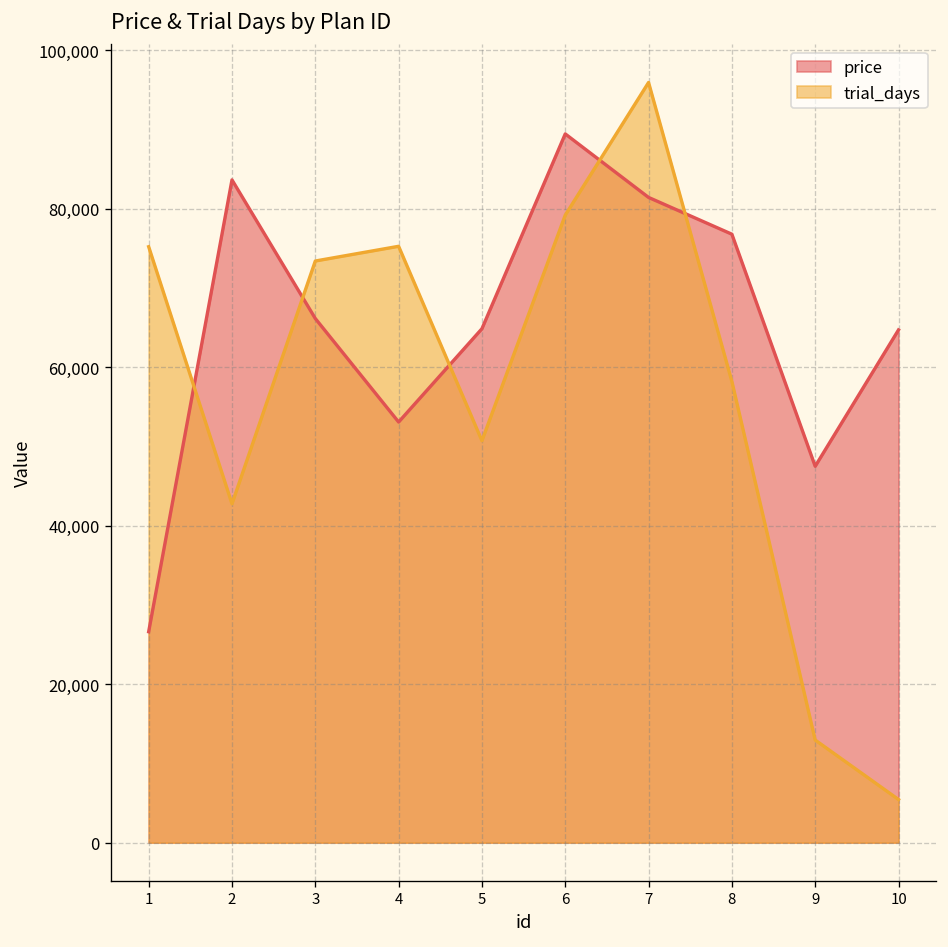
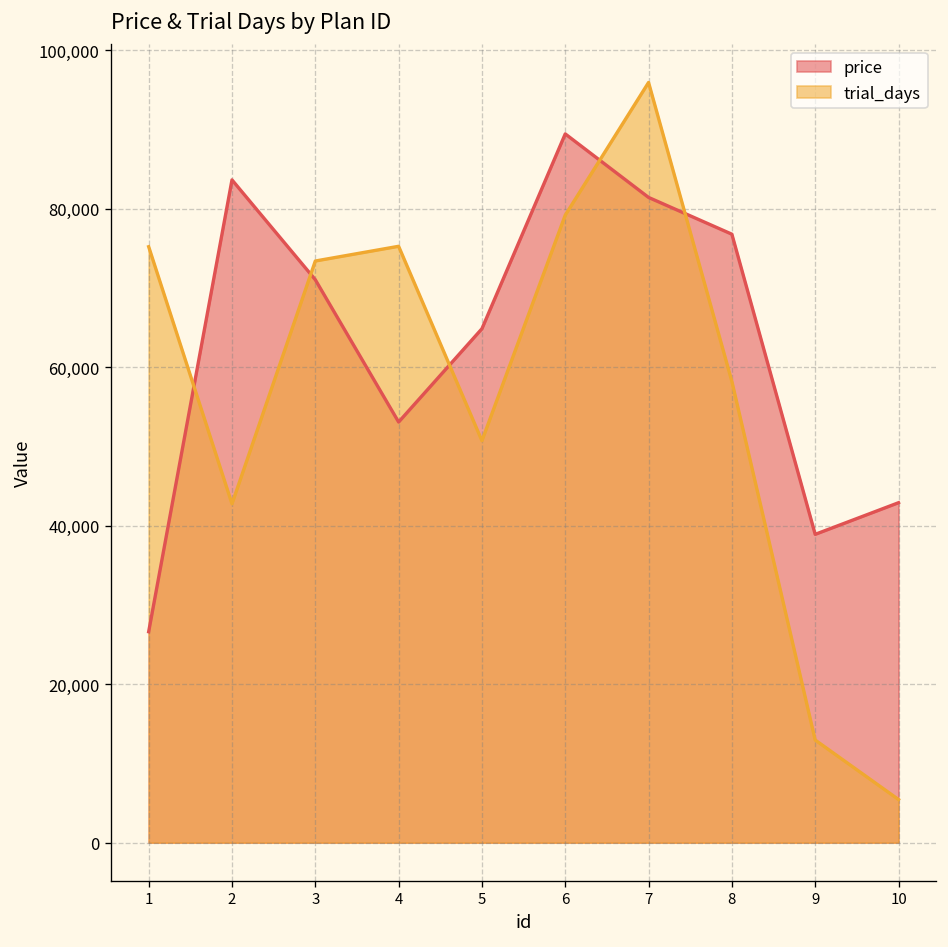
  {
    "price": {
      "1": "27,000",
      "2": "84,000",
-     "3": "66,000",
+     "3": "71,000",
      "4": "53,000",
      "5": "65,000",
      "6": "89,000",
      "7": "81,000",
      "8": "77,000",
-     "9": "47,000",
-     "10": "65,000"
+     "9": "39,000",
+     "10": "43,000"
    },
    "trial_days": {
      "1": "75,000",
      "2": "43,000",
      "3": "73,000",
      "4": "75,000",
      "5": "51,000",
      "6": "79,000",
      "7": "96,000",
      "8": "58,000",
      "9": "13,000",
      "10": "5,000"
    }
  }
